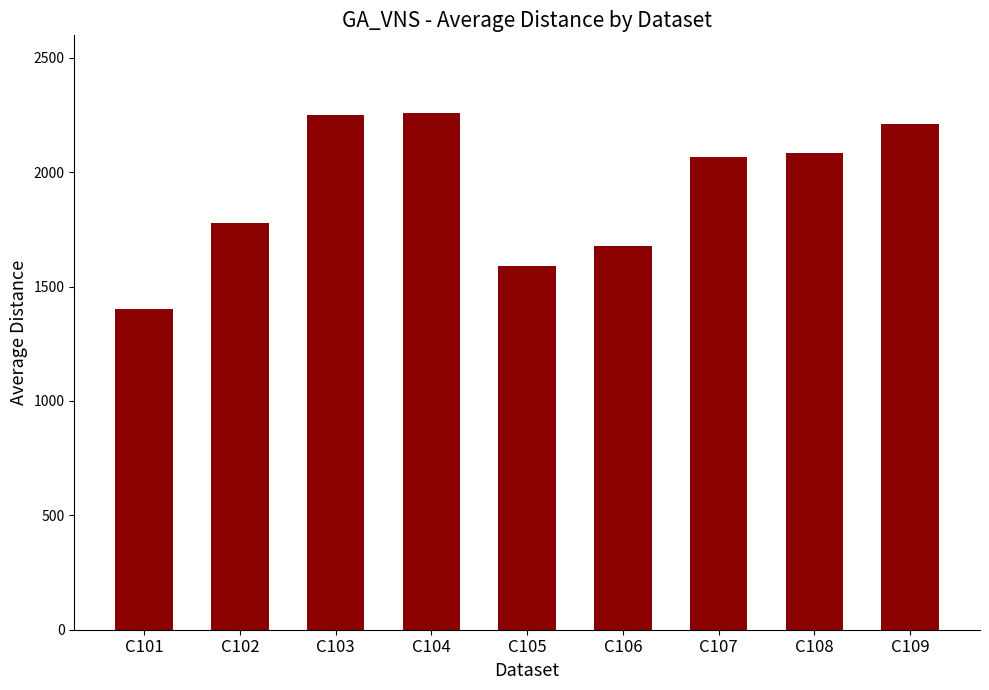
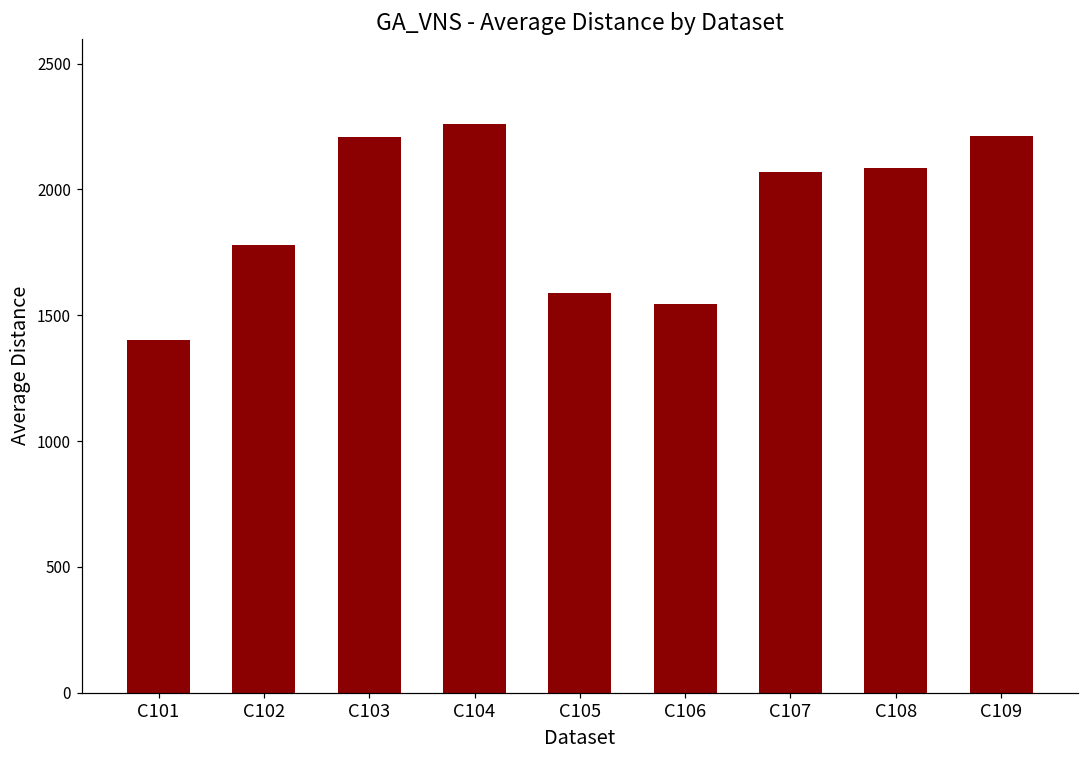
  {
    "C101": 1400,
    "C102": 1780,
-   "C103": 2250,
+   "C103": 2210,
    "C104": 2260,
    "C105": 1590,
-   "C106": 1680,
+   "C106": 1540,
    "C107": 2070,
    "C108": 2090,
    "C109": 2210
  }
